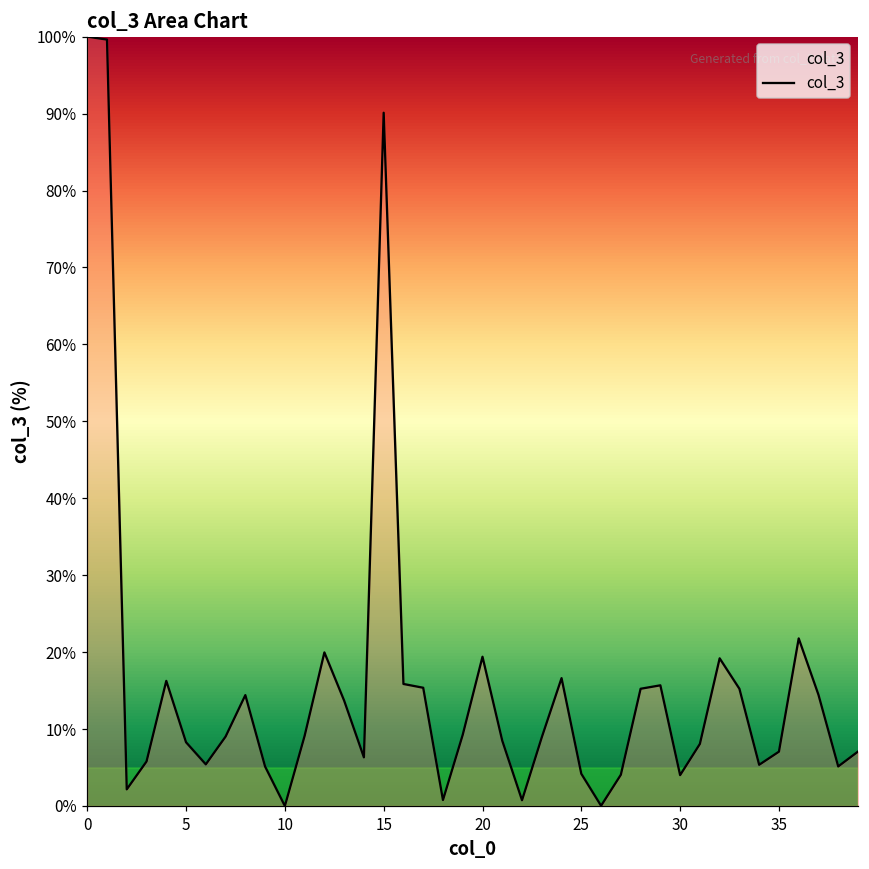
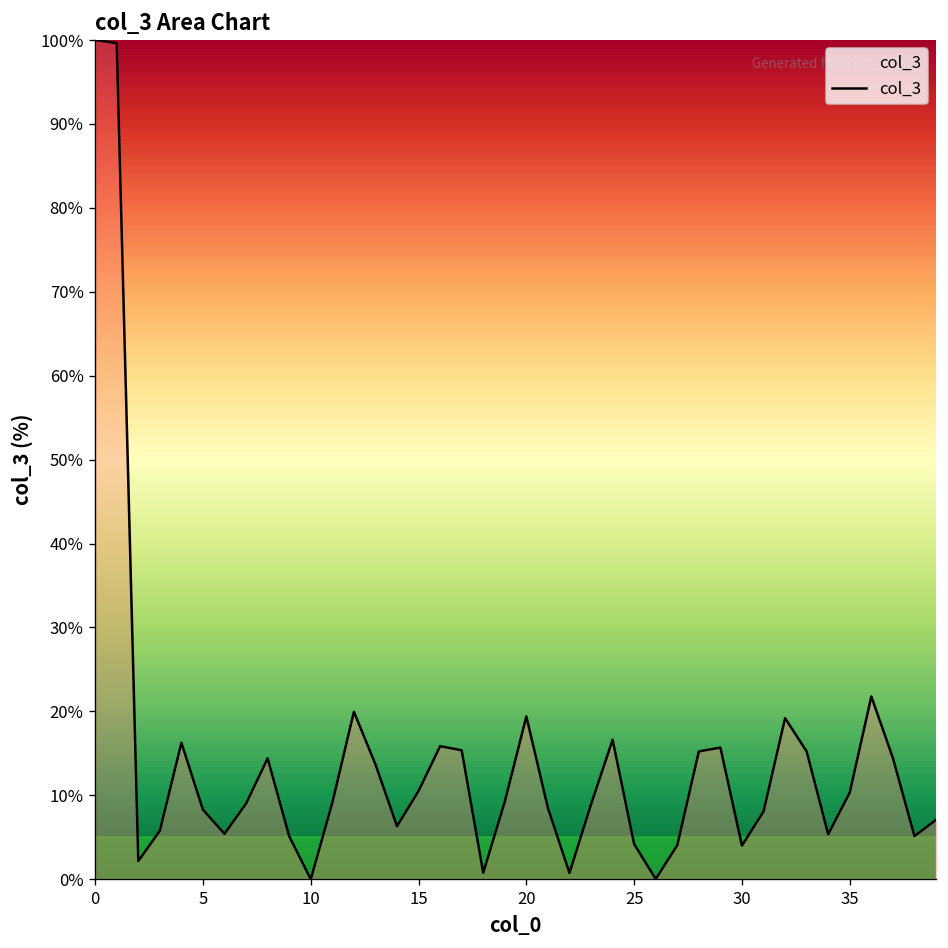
  {
    "0": "100%",
    "5": "8%",
-   "15": "90%",
+   "15": "11%",
    "20": "19%",
-   "35": "7%"
+   "35": "10%"
  }
